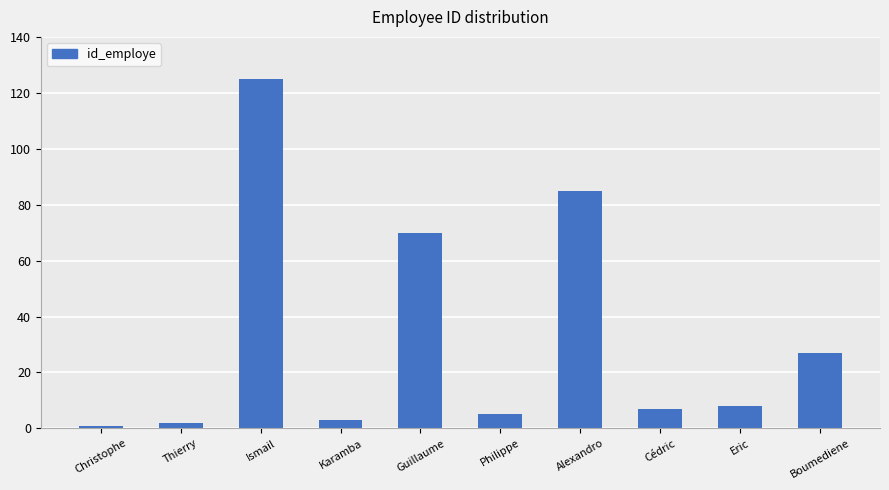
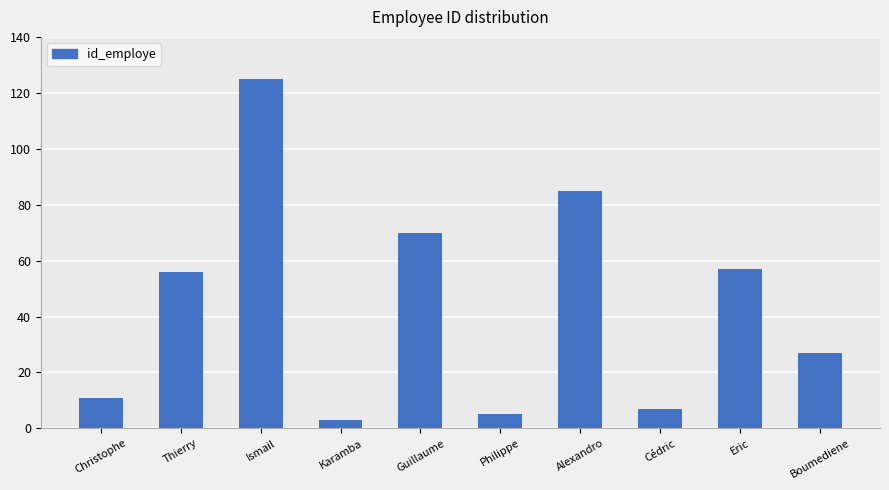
  {
-   "Christophe": 1,
-   "Thierry": 2,
+   "Christophe": 11,
+   "Thierry": 56,
    "Ismail": 125,
    "Karamba": 3,
    "Guillaume": 70,
    "Philippe": 5,
    "Alexandro": 85,
    "Cédric": 7,
-   "Eric": 8,
+   "Eric": 57,
    "Boumediene": 27
  }
